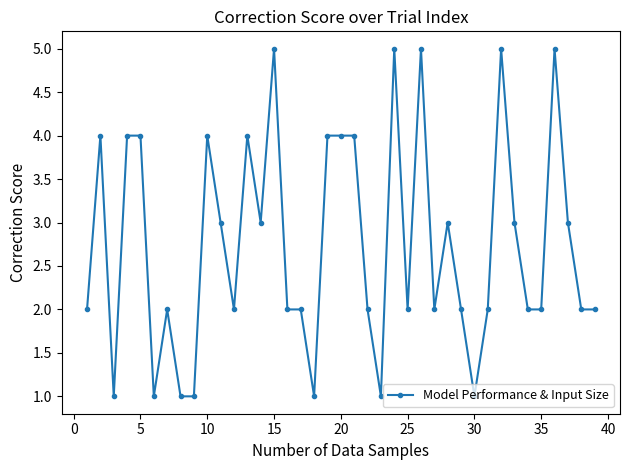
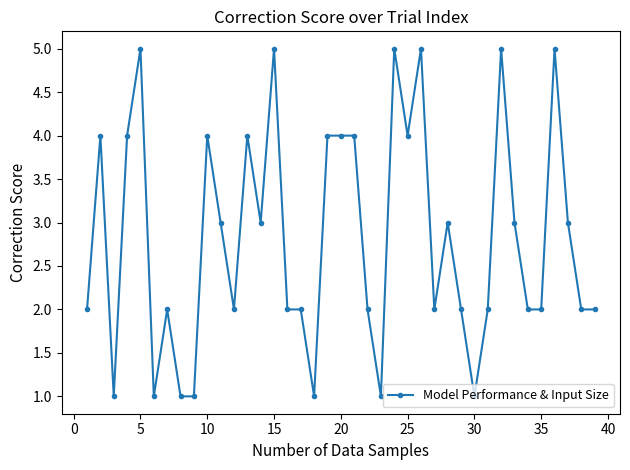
  {
-   "5": 4,
+   "5": 5,
    "10": 4,
    "15": 5,
    "20": 4,
-   "25": 2,
+   "25": 4,
    "35": 2
  }
